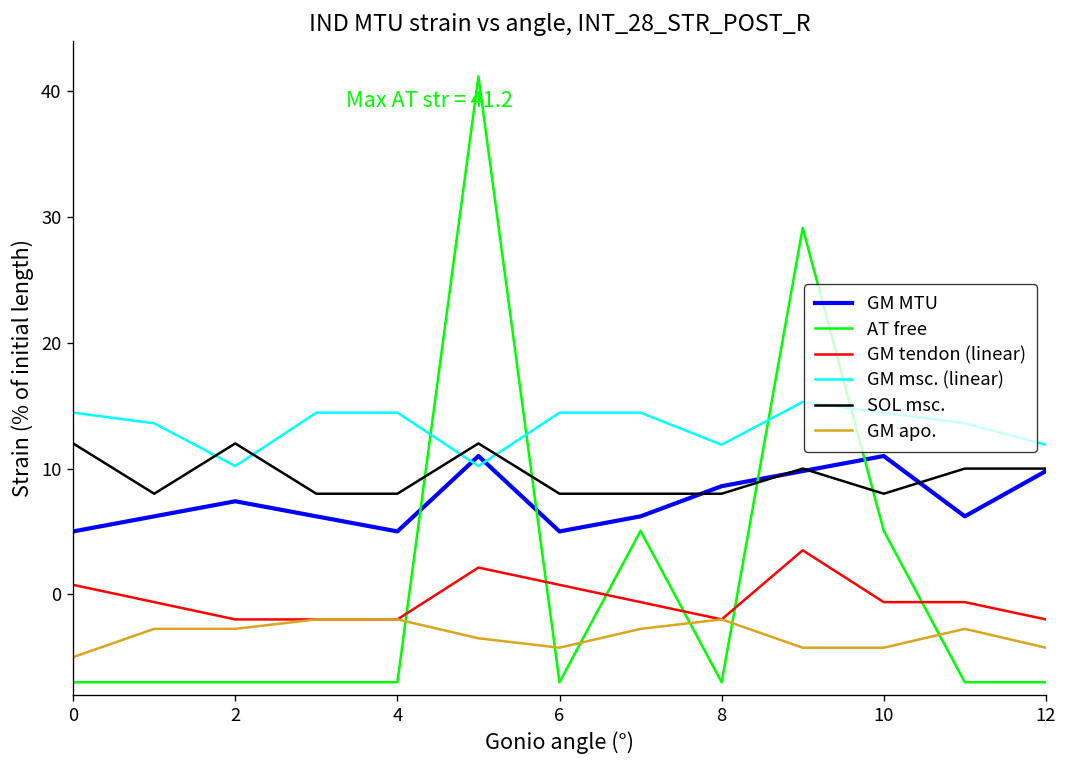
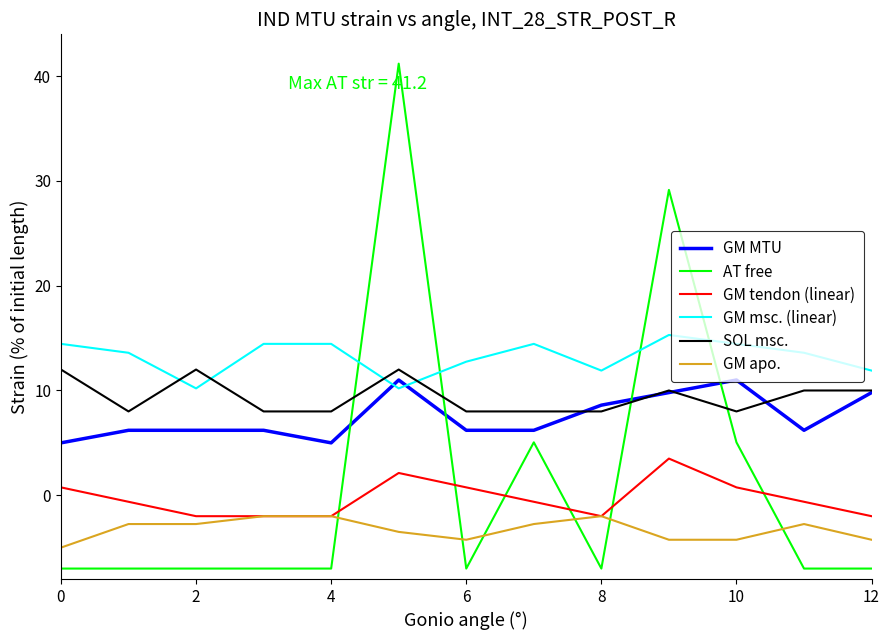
  {
    "GM MTU": {
      "0": 5.0,
-     "2": 7.4,
+     "2": 6.2,
      "4": 5.0,
-     "6": 5.0,
+     "6": 6.2,
      "8": 8.6
    },
    "AT free": {
      "0": -7.0,
      "2": -7.0,
      "4": -7.0,
      "6": -7.0,
      "8": -7.0,
      "10": 5.1,
      "12": -7.0
    },
    "GM tendon (linear)": {
      "0": 0.8,
      "2": -2.0,
      "6": 0.8,
-     "10": -0.6,
+     "10": 0.8,
      "12": -2.0
    },
    "GM msc. (linear)": {
      "0": 14.5,
      "2": 10.2,
      "4": 14.5,
-     "6": 14.5,
+     "6": 12.8,
      "8": 11.9,
      "12": 11.9
    },
    "SOL msc.": {
      "0": 12.0,
      "2": 12.0,
      "4": 8.0,
      "6": 8.0,
      "8": 8.0,
      "10": 8.0
    },
    "GM apo.": {
      "0": -5.0,
      "2": -2.8,
      "6": -4.3,
      "10": -4.3,
      "12": -4.3
    }
  }
